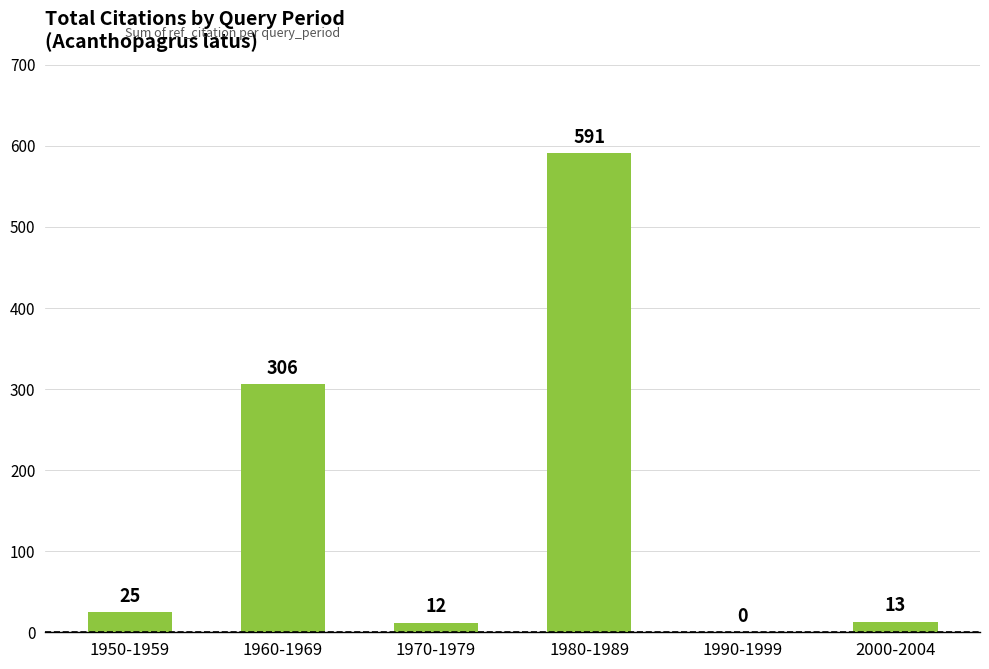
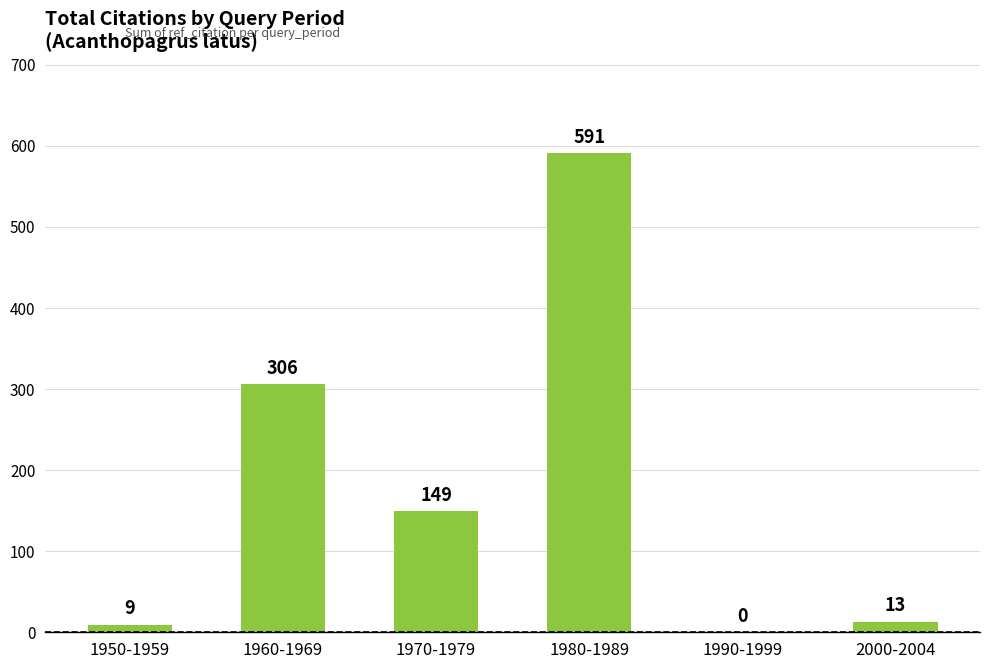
  {
-   "1950-1959": 25,
+   "1950-1959": 9,
    "1960-1969": 306,
-   "1970-1979": 12,
+   "1970-1979": 149,
    "1980-1989": 591,
    "1990-1999": 0,
    "2000-2004": 13
  }
